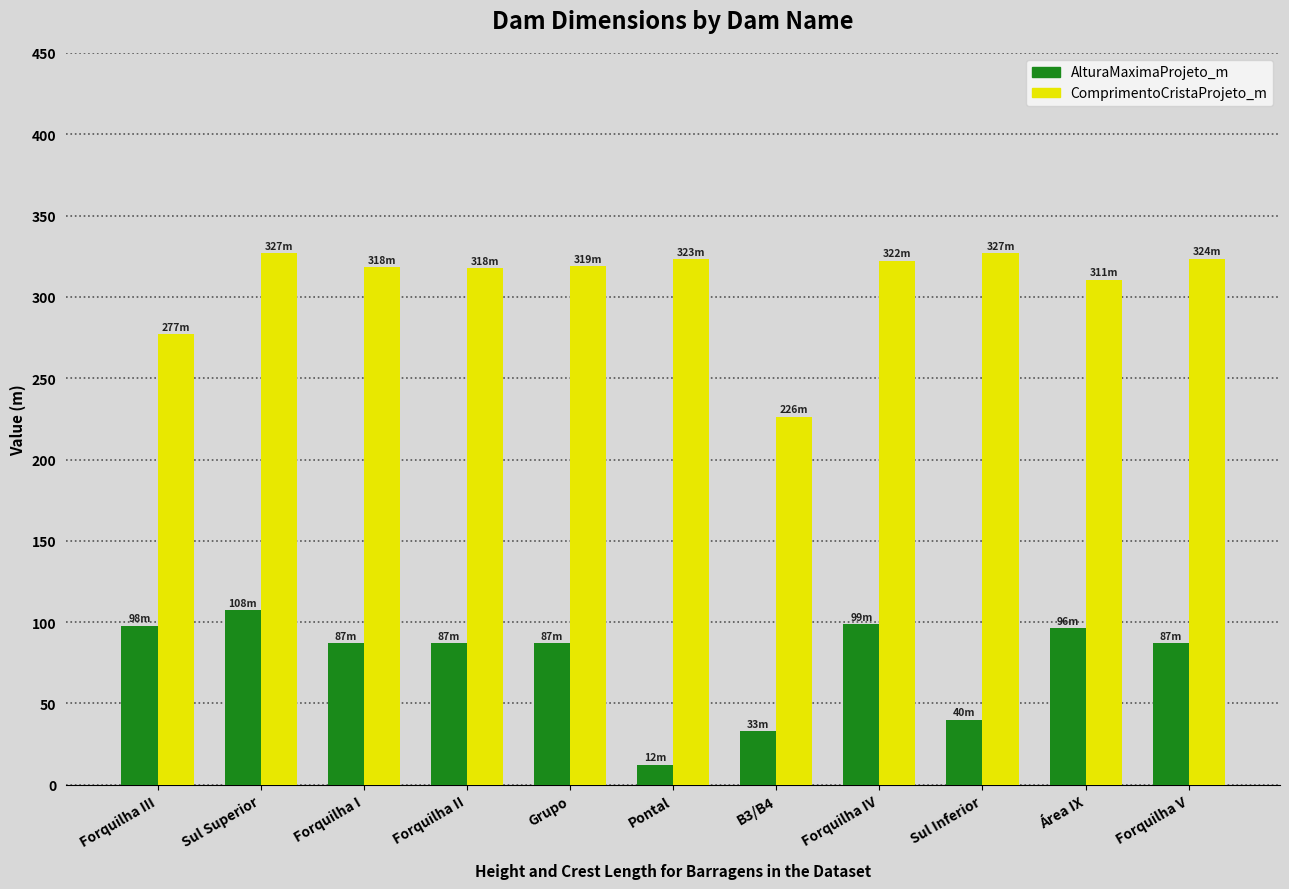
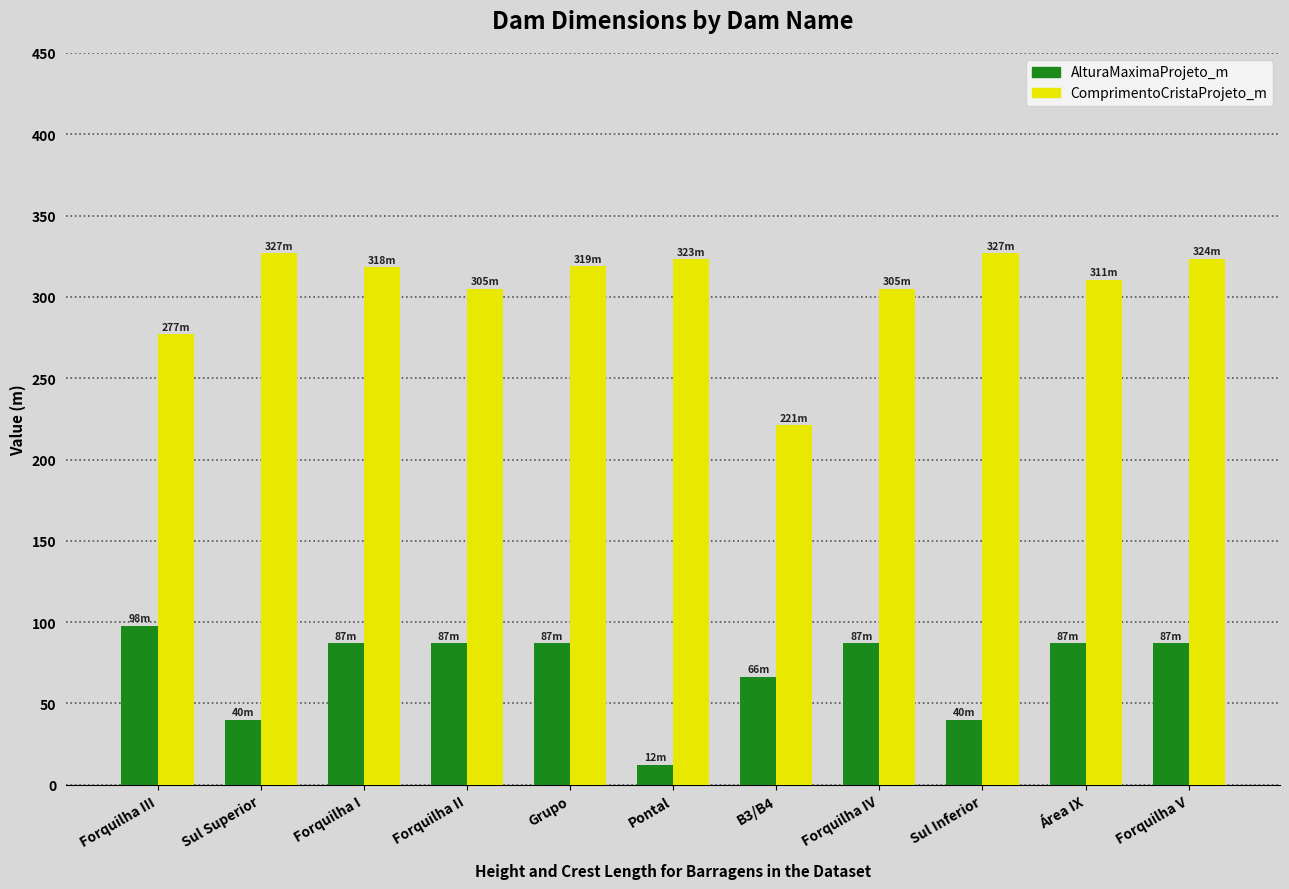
  {
    "AlturaMaximaProjeto_m": {
      "Forquilha III": "98m",
-     "Sul Superior": "108m",
+     "Sul Superior": "40m",
      "Forquilha I": "87m",
      "Forquilha II": "87m",
      "Grupo": "87m",
      "Pontal": "12m",
-     "B3/B4": "33m",
-     "Forquilha IV": "99m",
+     "B3/B4": "66m",
+     "Forquilha IV": "87m",
      "Sul Inferior": "40m",
-     "Área IX": "96m",
+     "Área IX": "87m",
      "Forquilha V": "87m"
    },
    "ComprimentoCristaProjeto_m": {
      "Forquilha III": "277m",
      "Sul Superior": "327m",
      "Forquilha I": "318m",
-     "Forquilha II": "318m",
+     "Forquilha II": "305m",
      "Grupo": "319m",
      "Pontal": "323m",
-     "B3/B4": "226m",
-     "Forquilha IV": "322m",
+     "B3/B4": "221m",
+     "Forquilha IV": "305m",
      "Sul Inferior": "327m",
      "Área IX": "311m",
      "Forquilha V": "324m"
    }
  }
